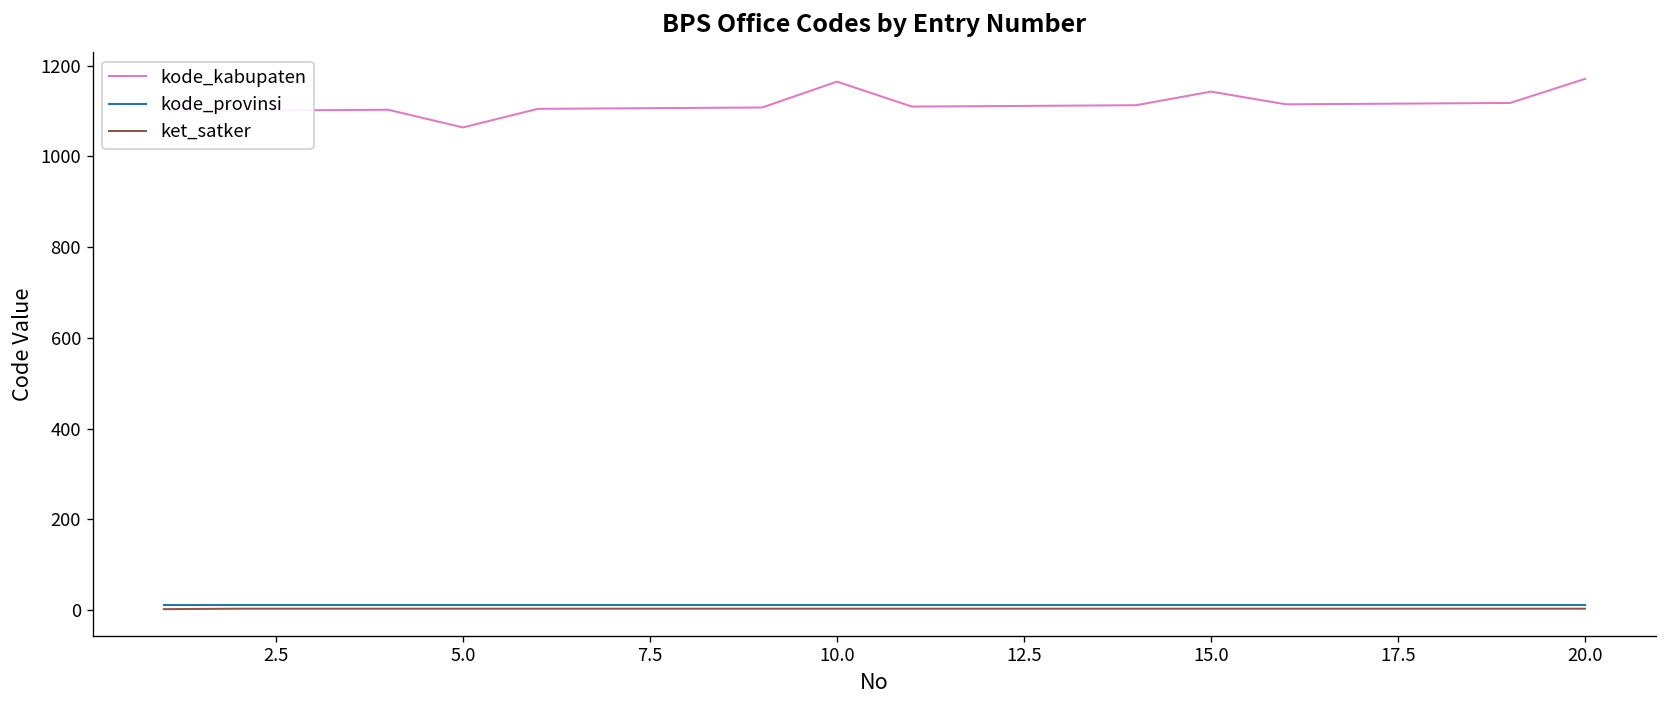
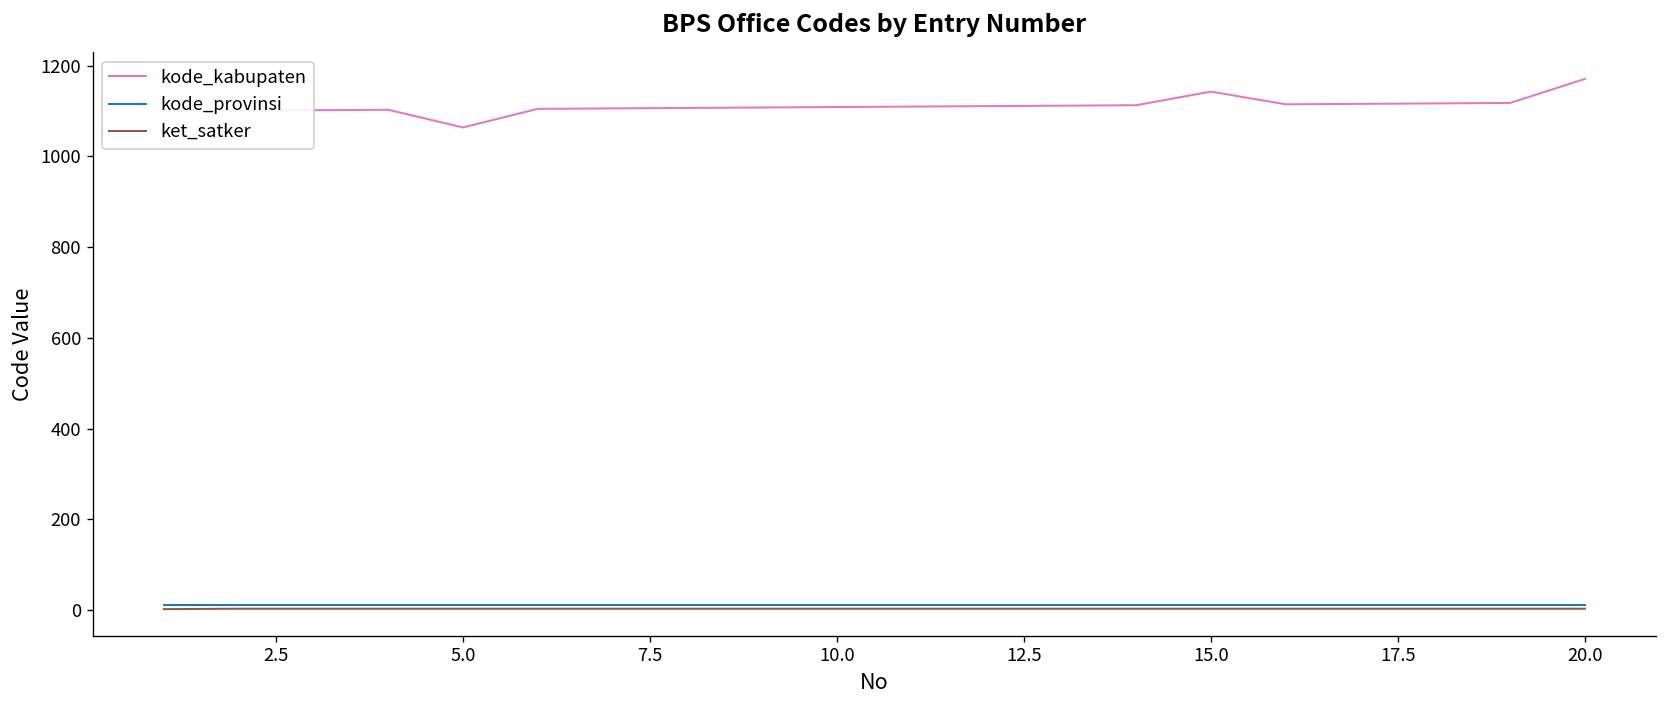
  {
    "kode_kabupaten": {
      "5.0": 1060,
-     "10.0": 1170,
+     "10.0": 1110,
      "15.0": 1140,
      "20.0": 1170
    },
    "kode_provinsi": {
      "5.0": 10,
      "10.0": 10,
      "15.0": 10,
      "20.0": 10
    },
    "ket_satker": {
      "5.0": 0,
      "10.0": 0,
      "15.0": 0,
      "20.0": 0
    }
  }
